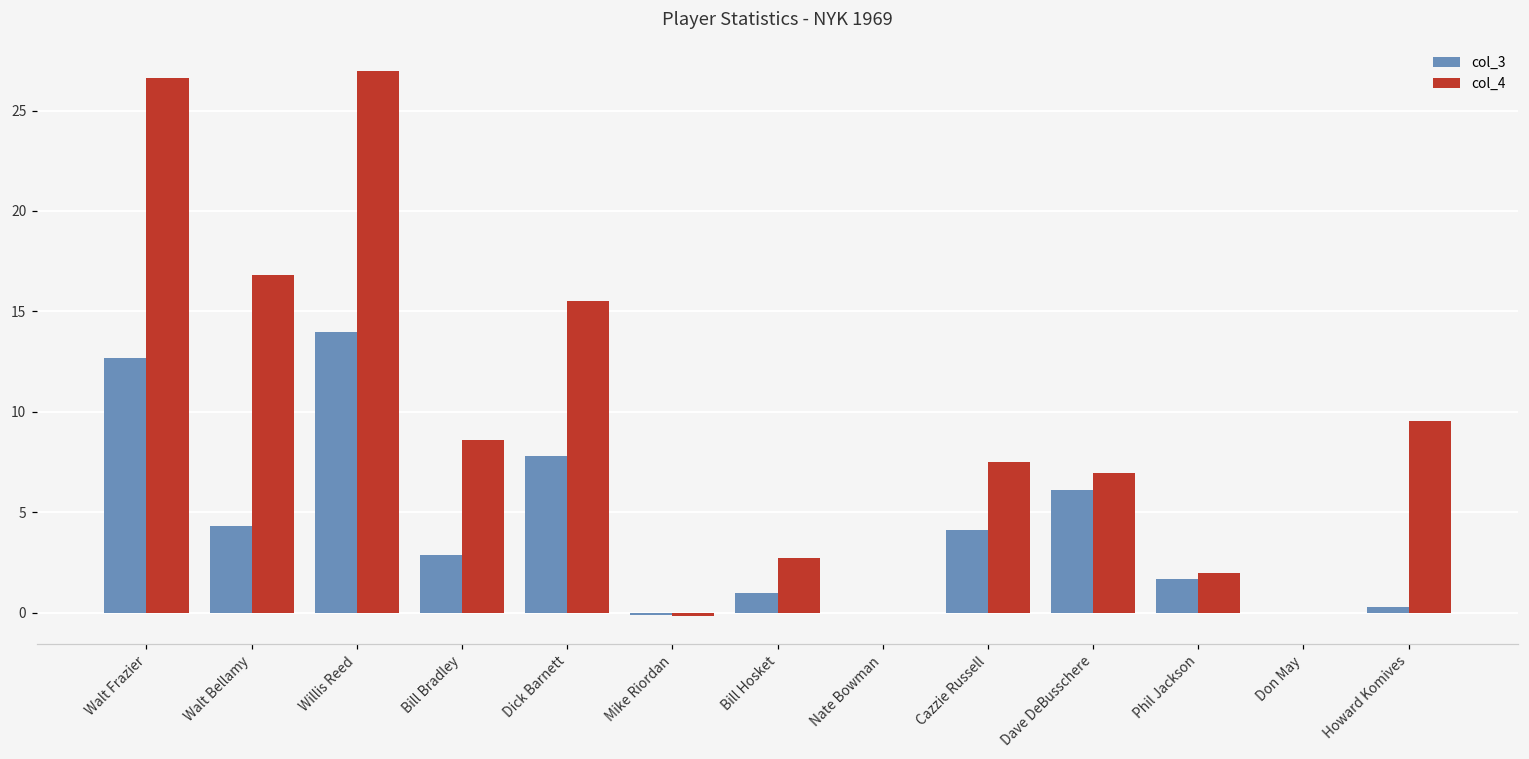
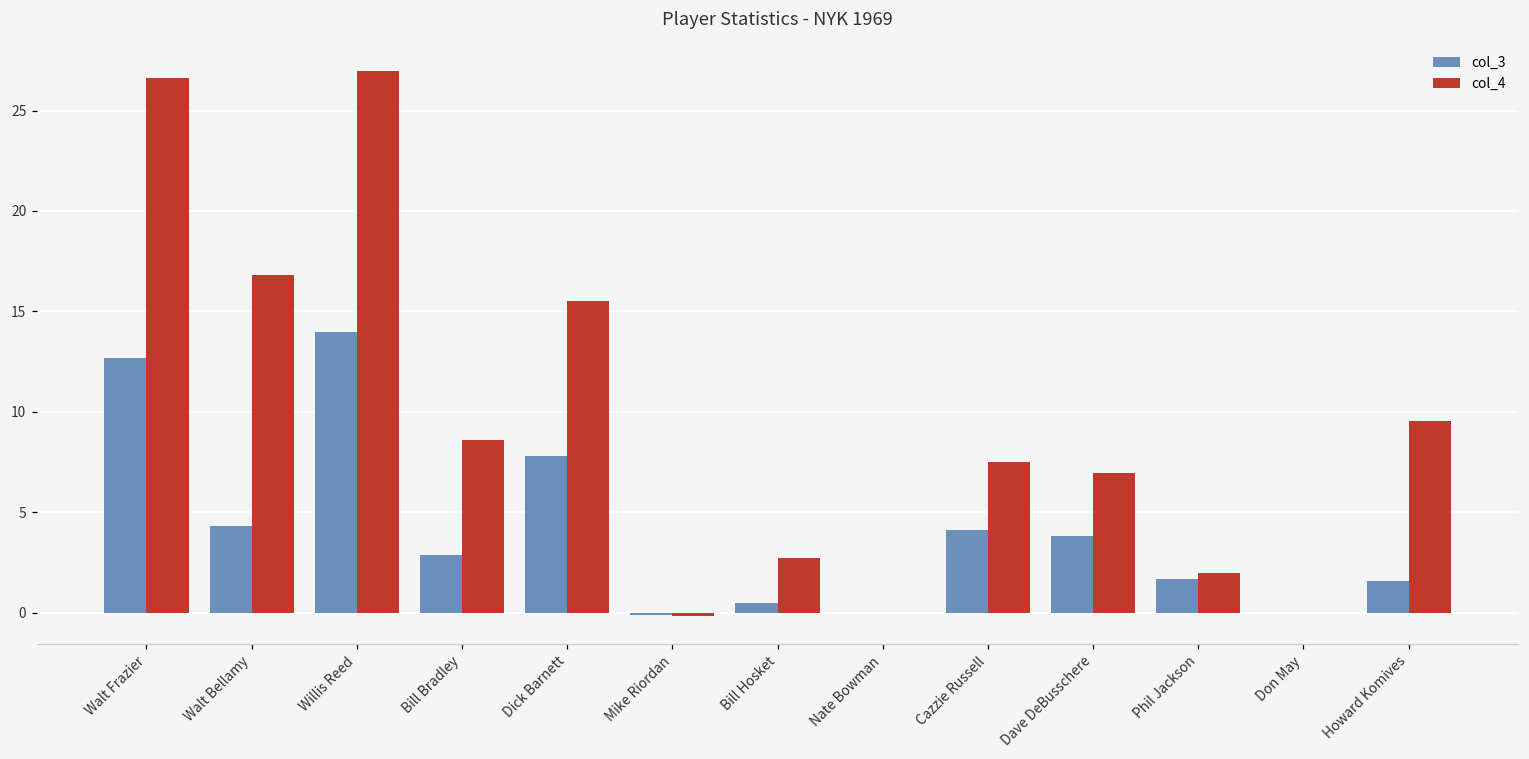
  {
    "col_3": {
      "Walt Frazier": 12.7,
      "Walt Bellamy": 4.3,
      "Willis Reed": 14.0,
      "Bill Bradley": 2.9,
      "Dick Barnett": 7.8,
-     "Bill Hosket": 1.0,
+     "Bill Hosket": 0.5,
      "Nate Bowman": 0.0,
      "Cazzie Russell": 4.1,
-     "Dave DeBusschere": 6.1,
+     "Dave DeBusschere": 3.8,
      "Phil Jackson": 1.7,
      "Don May": 0.0,
-     "Howard Komives": 0.3
+     "Howard Komives": 1.6
    },
    "col_4": {
      "Walt Frazier": 26.6,
      "Walt Bellamy": 16.8,
      "Willis Reed": 27.0,
      "Bill Bradley": 8.6,
      "Dick Barnett": 15.5,
      "Mike Riordan": -0.2,
      "Bill Hosket": 2.7,
      "Nate Bowman": 0.0,
      "Cazzie Russell": 7.5,
      "Dave DeBusschere": 7.0,
      "Phil Jackson": 2.0,
      "Don May": 0.0,
      "Howard Komives": 9.6
    }
  }
